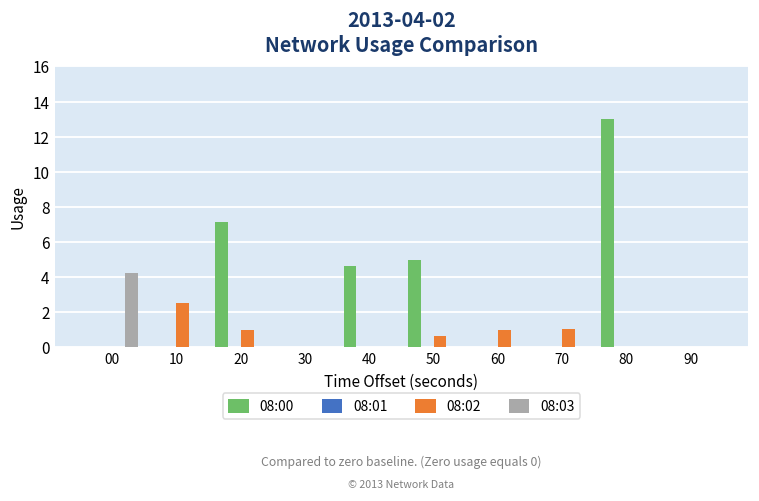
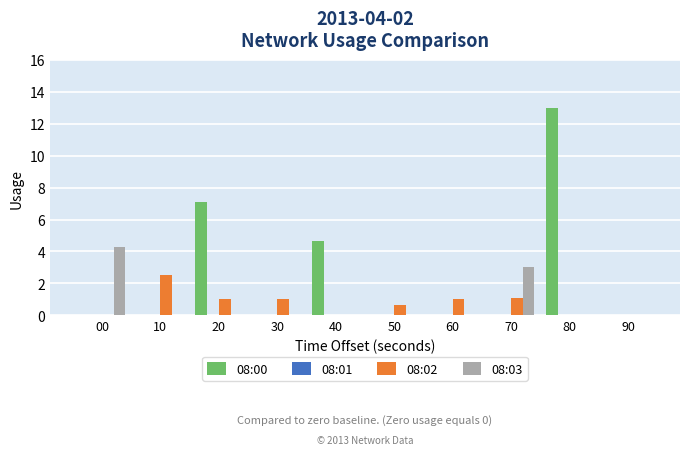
  {
    "08:00": {
      "00": 0,
      "10": 0,
      "20": 7,
      "30": 0,
      "40": 4.6,
-     "50": 5,
+     "50": 0,
      "60": 0,
      "70": 0,
      "80": 13,
      "90": 0
    },
    "08:01": {
      "00": 0,
      "10": 0,
      "20": 0,
      "30": 0,
      "40": 0,
      "50": 0,
      "60": 0,
      "70": 0,
      "80": 0,
      "90": 0
    },
    "08:02": {
      "00": 0,
      "10": 2.5,
      "20": 1,
-     "30": 0,
+     "30": 1,
      "40": 0,
      "50": 0.6,
      "60": 1,
      "70": 1,
      "80": 0,
      "90": 0
    },
    "08:03": {
      "00": 4.3,
      "10": 0,
      "20": 0,
      "30": 0,
      "40": 0,
      "50": 0,
      "60": 0,
-     "70": 0,
+     "70": 3,
      "80": 0,
      "90": 0
    }
  }
